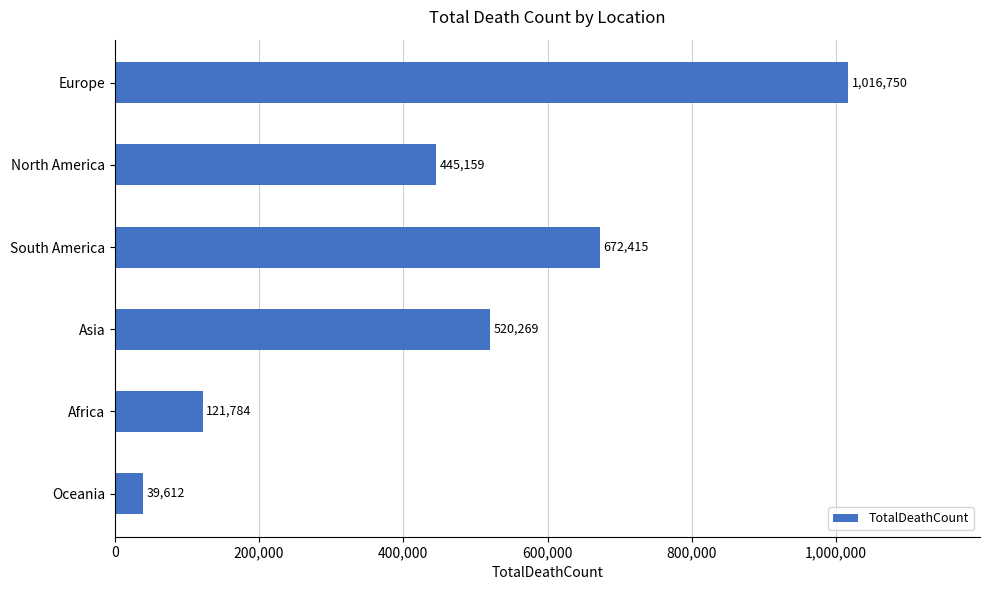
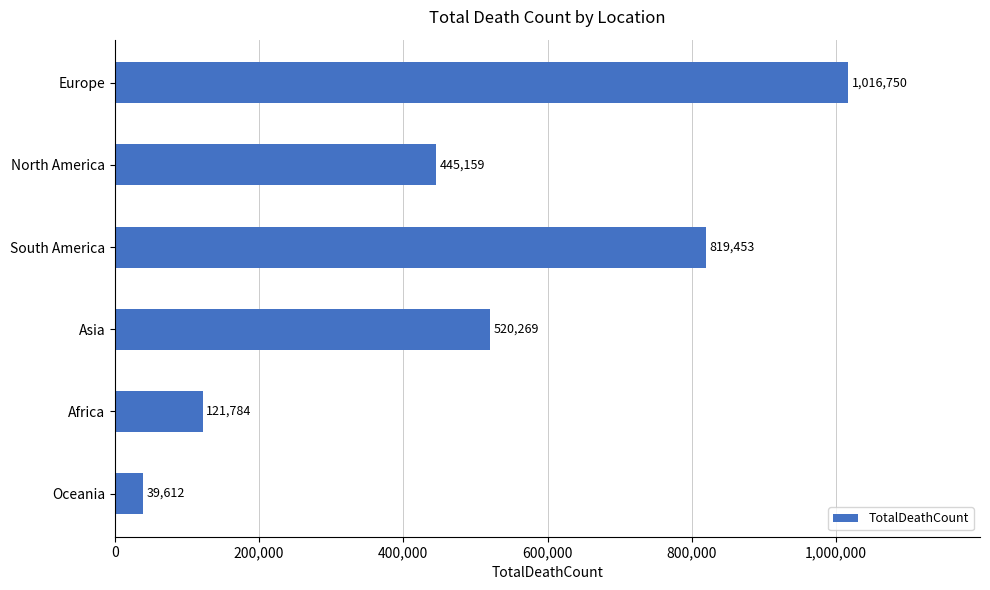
  {
    "Europe": "1,016,750",
    "North America": "445,159",
-   "South America": "672,415",
+   "South America": "819,453",
    "Asia": "520,269",
    "Africa": "121,784",
    "Oceania": "39,612"
  }
